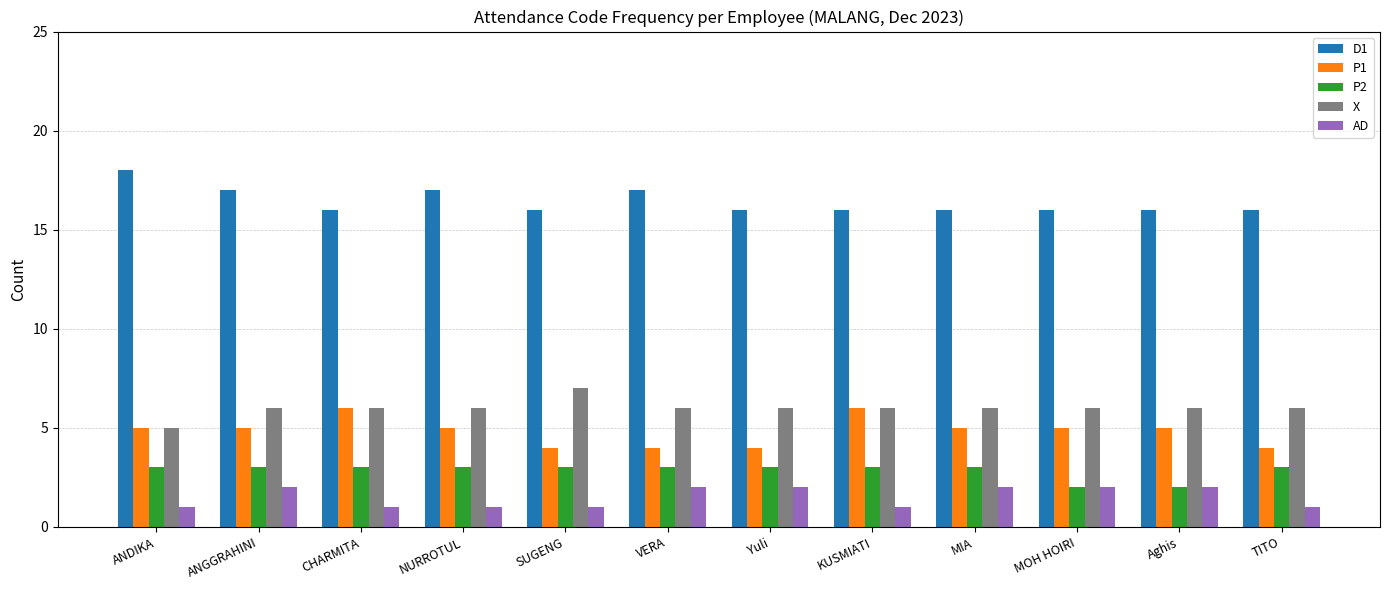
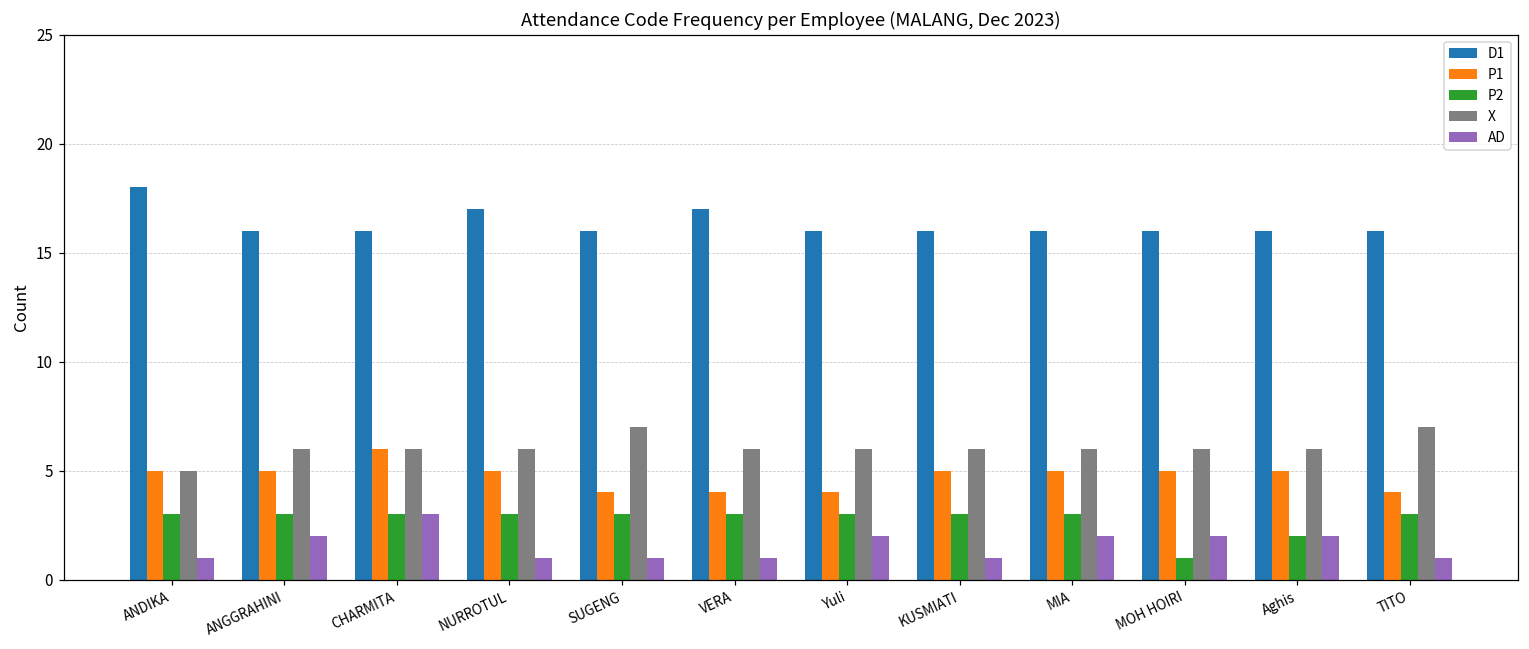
  {
    "D1": {
      "ANDIKA": 18,
-     "ANGGRAHINI": 17,
+     "ANGGRAHINI": 16,
      "CHARMITA": 16,
      "NURROTUL": 17,
      "SUGENG": 16,
      "VERA": 17,
      "Yuli": 16,
      "KUSMIATI": 16,
      "MIA": 16,
      "MOH HOIRI": 16,
      "Aghis": 16,
      "TITO": 16
    },
    "P1": {
      "ANDIKA": 5,
      "ANGGRAHINI": 5,
      "CHARMITA": 6,
      "NURROTUL": 5,
      "SUGENG": 4,
      "VERA": 4,
      "Yuli": 4,
-     "KUSMIATI": 6,
+     "KUSMIATI": 5,
      "MIA": 5,
      "MOH HOIRI": 5,
      "Aghis": 5,
      "TITO": 4
    },
    "P2": {
      "ANDIKA": 3,
      "ANGGRAHINI": 3,
      "CHARMITA": 3,
      "NURROTUL": 3,
      "SUGENG": 3,
      "VERA": 3,
      "Yuli": 3,
      "KUSMIATI": 3,
      "MIA": 3,
-     "MOH HOIRI": 2,
+     "MOH HOIRI": 1,
      "Aghis": 2,
      "TITO": 3
    },
    "X": {
      "ANDIKA": 5,
      "ANGGRAHINI": 6,
      "CHARMITA": 6,
      "NURROTUL": 6,
      "SUGENG": 7,
      "VERA": 6,
      "Yuli": 6,
      "KUSMIATI": 6,
      "MIA": 6,
      "MOH HOIRI": 6,
      "Aghis": 6,
-     "TITO": 6
+     "TITO": 7
    },
    "AD": {
      "ANDIKA": 1,
      "ANGGRAHINI": 2,
-     "CHARMITA": 1,
+     "CHARMITA": 3,
      "NURROTUL": 1,
      "SUGENG": 1,
-     "VERA": 2,
+     "VERA": 1,
      "Yuli": 2,
      "KUSMIATI": 1,
      "MIA": 2,
      "MOH HOIRI": 2,
      "Aghis": 2,
      "TITO": 1
    }
  }
